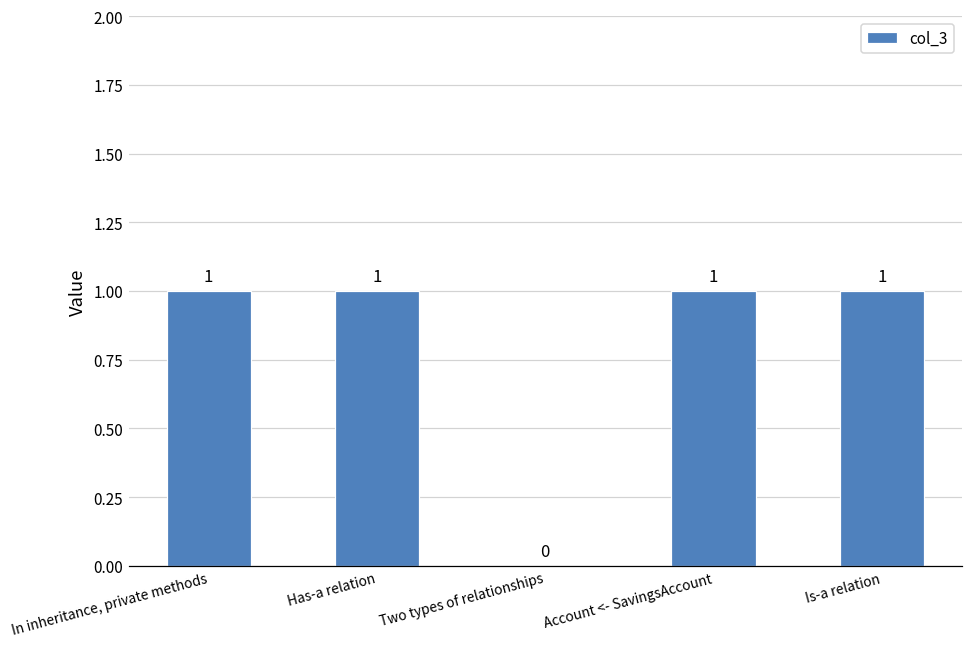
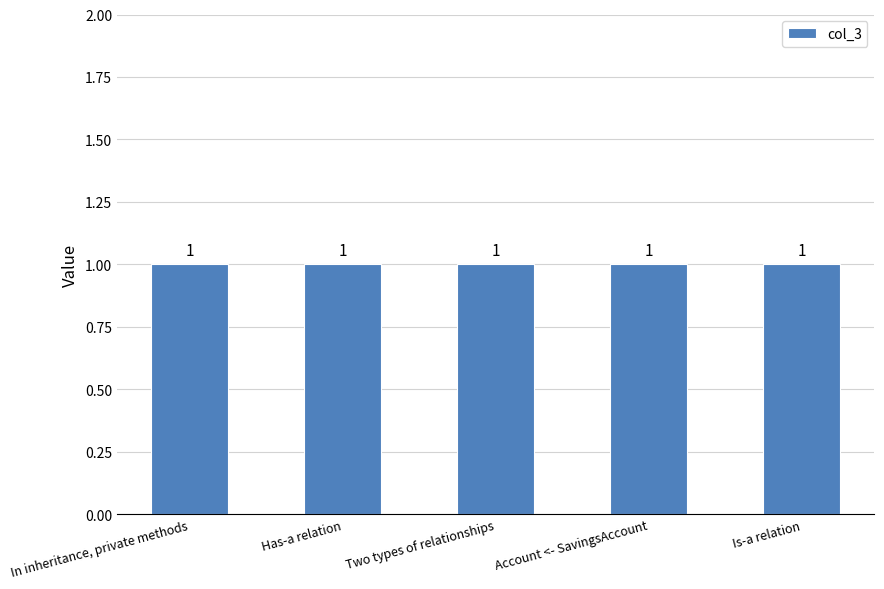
  {
    "In inheritance, private methods": 1,
    "Has-a relation": 1,
-   "Two types of relationships": 0,
+   "Two types of relationships": 1,
    "Account <- SavingsAccount": 1,
    "Is-a relation": 1
  }
